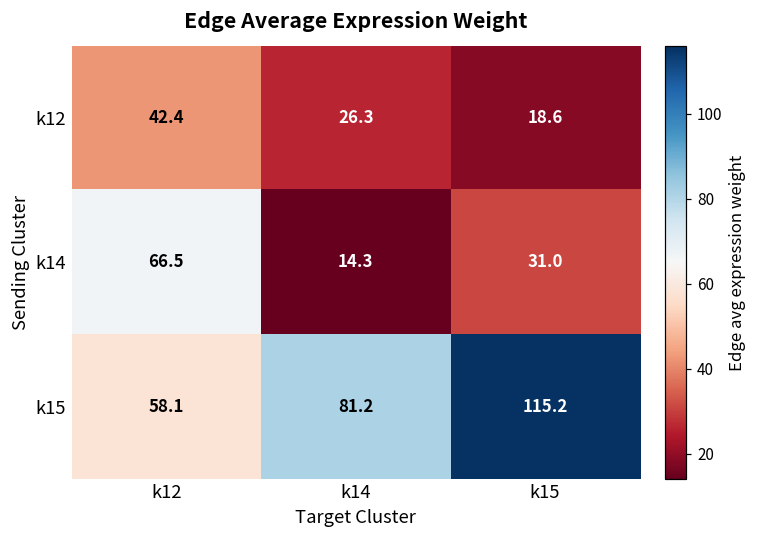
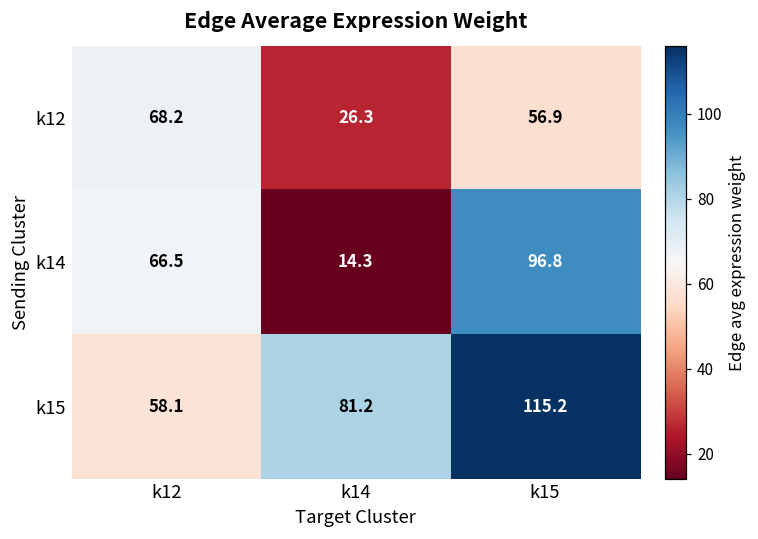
  {
    "k12": {
-     "k12": 42.4,
+     "k12": 68.2,
      "k14": 26.3,
-     "k15": 18.6
+     "k15": 56.9
    },
    "k14": {
      "k12": 66.5,
      "k14": 14.3,
-     "k15": 31.0
+     "k15": 96.8
    },
    "k15": {
      "k12": 58.1,
      "k14": 81.2,
      "k15": 115.2
    }
  }
